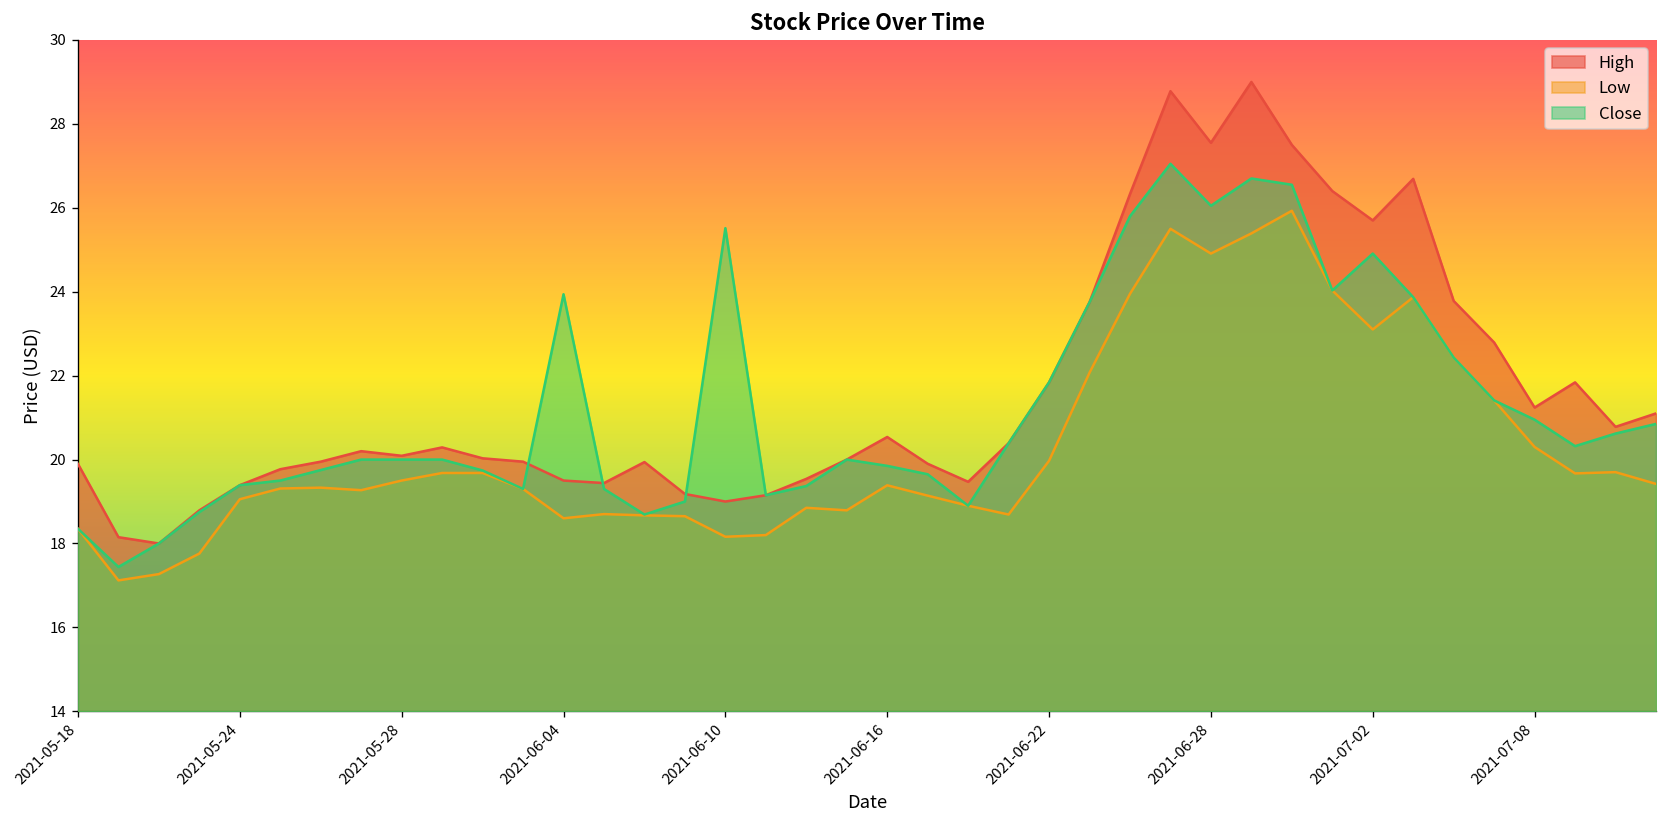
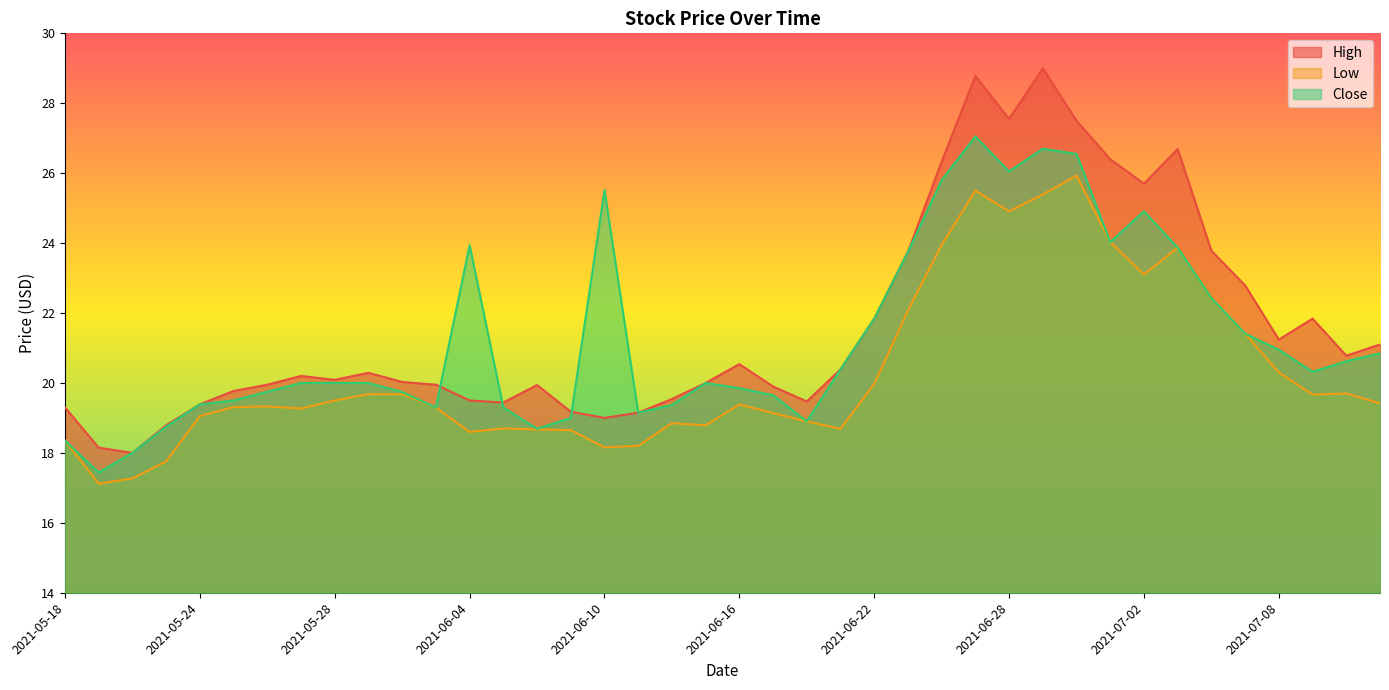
  {
    "High": {
-     "2021-05-18": 19.9,
+     "2021-05-18": 19.3,
      "2021-05-28": 20.1,
      "2021-06-04": 19.5,
      "2021-06-10": 19.0,
      "2021-06-16": 20.5,
      "2021-06-28": 27.5,
      "2021-07-02": 25.7,
      "2021-07-08": 21.2
    },
    "Low": {
      "2021-05-24": 19.1,
      "2021-05-28": 19.5,
      "2021-06-04": 18.6,
      "2021-06-10": 18.2,
      "2021-06-16": 19.4,
      "2021-06-22": 20.0,
      "2021-06-28": 24.9,
      "2021-07-02": 23.1,
      "2021-07-08": 20.3
    },
    "Close": {
      "2021-05-28": 20.0,
      "2021-06-04": 23.9,
      "2021-06-10": 25.5,
      "2021-06-16": 19.9,
      "2021-06-28": 26.0,
      "2021-07-02": 24.9,
      "2021-07-08": 21.0
    }
  }
